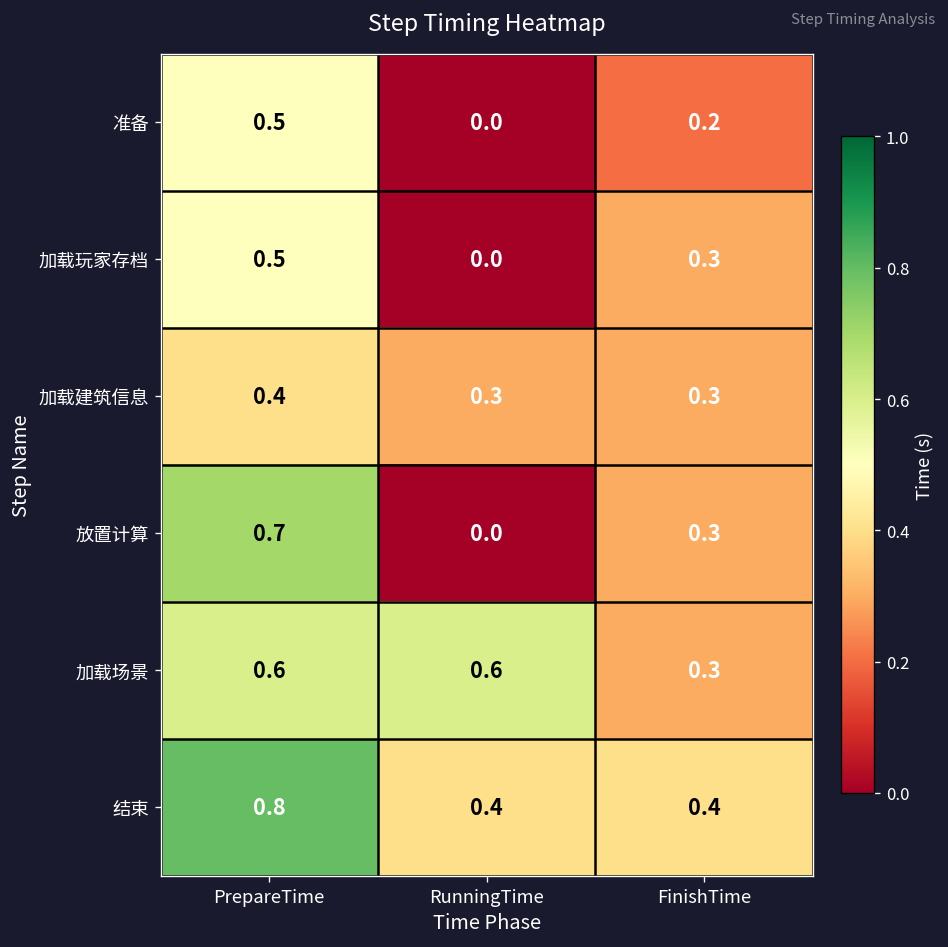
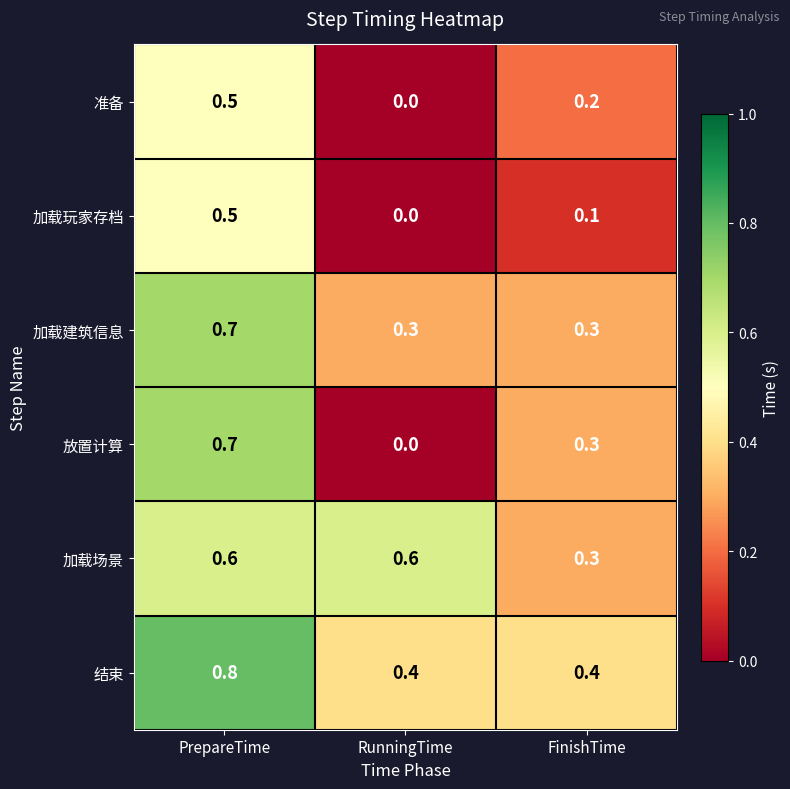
  {
    "准备": {
      "PrepareTime": 0.5,
      "RunningTime": 0.0,
      "FinishTime": 0.2
    },
    "加载玩家存档": {
      "PrepareTime": 0.5,
      "RunningTime": 0.0,
-     "FinishTime": 0.3
+     "FinishTime": 0.1
    },
    "加载建筑信息": {
-     "PrepareTime": 0.4,
+     "PrepareTime": 0.7,
      "RunningTime": 0.3,
      "FinishTime": 0.3
    },
    "放置计算": {
      "PrepareTime": 0.7,
      "RunningTime": 0.0,
      "FinishTime": 0.3
    },
    "加载场景": {
      "PrepareTime": 0.6,
      "RunningTime": 0.6,
      "FinishTime": 0.3
    },
    "结束": {
      "PrepareTime": 0.8,
      "RunningTime": 0.4,
      "FinishTime": 0.4
    }
  }
